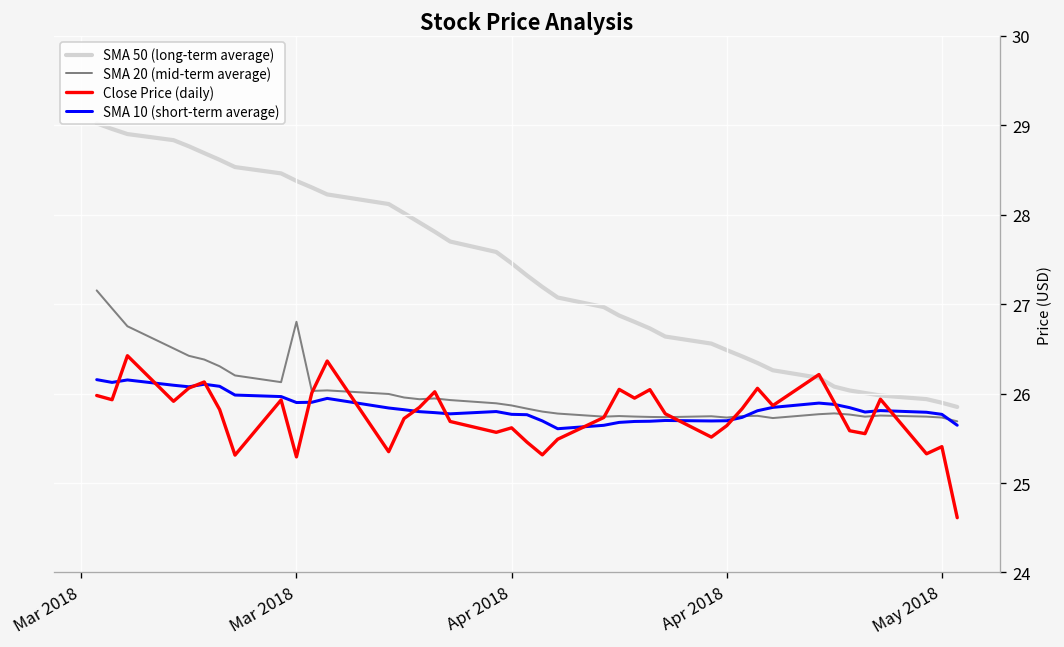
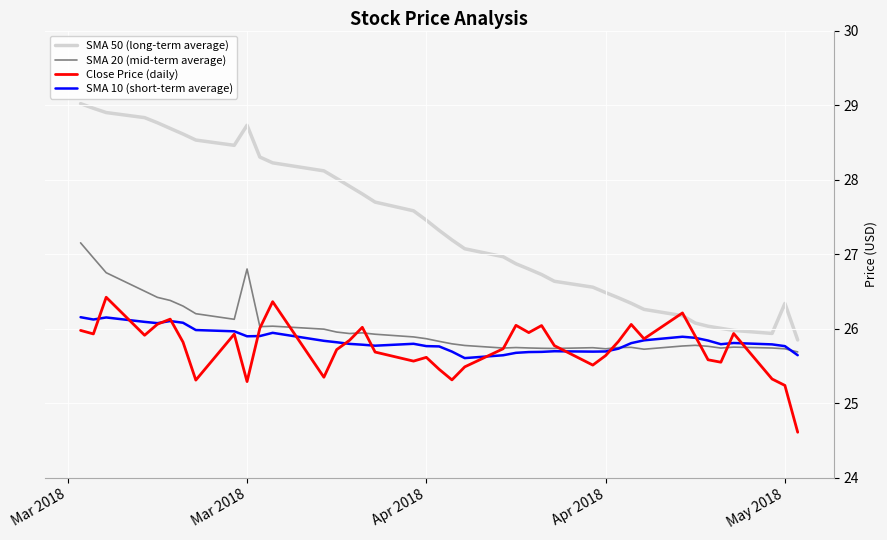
  {
    "SMA 50 (long-term average)": {
-     "Mar 2018": 28.4,
-     "May 2018": 25.9
+     "Mar 2018": 28.7,
+     "May 2018": 26.3
    },
    "SMA 20 (mid-term average)": {
      "Mar 2018": 26.8,
      "May 2018": 25.7
    },
    "Close Price (daily)": {
      "Mar 2018": 25.3,
-     "May 2018": 25.4
+     "May 2018": 25.2
    },
    "SMA 10 (short-term average)": {
      "Mar 2018": 25.9,
      "May 2018": 25.8
    }
  }
